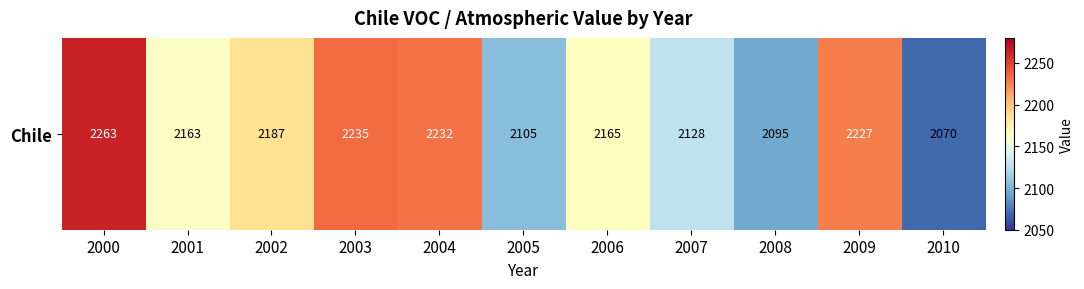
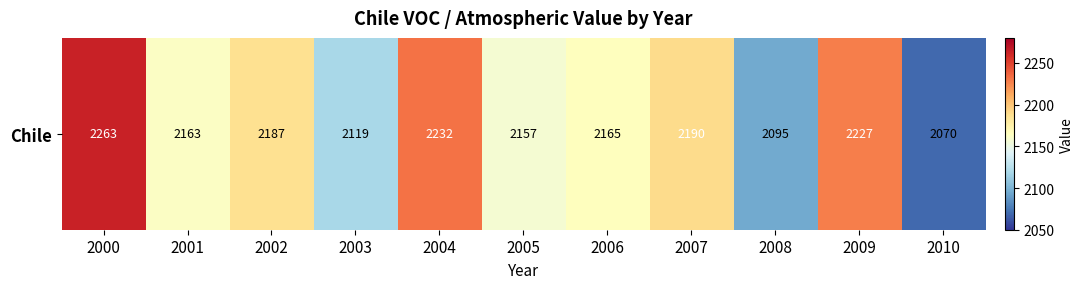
  {
    "Chile": {
      "2000": 2263,
      "2001": 2163,
      "2002": 2187,
-     "2003": 2235,
+     "2003": 2119,
      "2004": 2232,
-     "2005": 2105,
+     "2005": 2157,
      "2006": 2165,
-     "2007": 2128,
+     "2007": 2190,
      "2008": 2095,
      "2009": 2227,
      "2010": 2070
    }
  }
